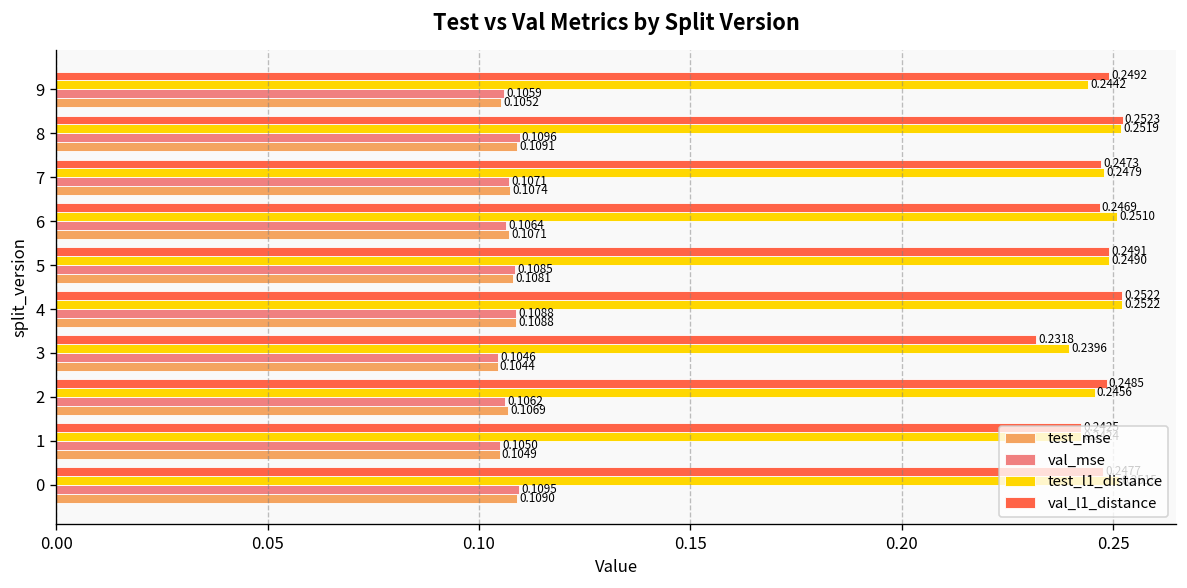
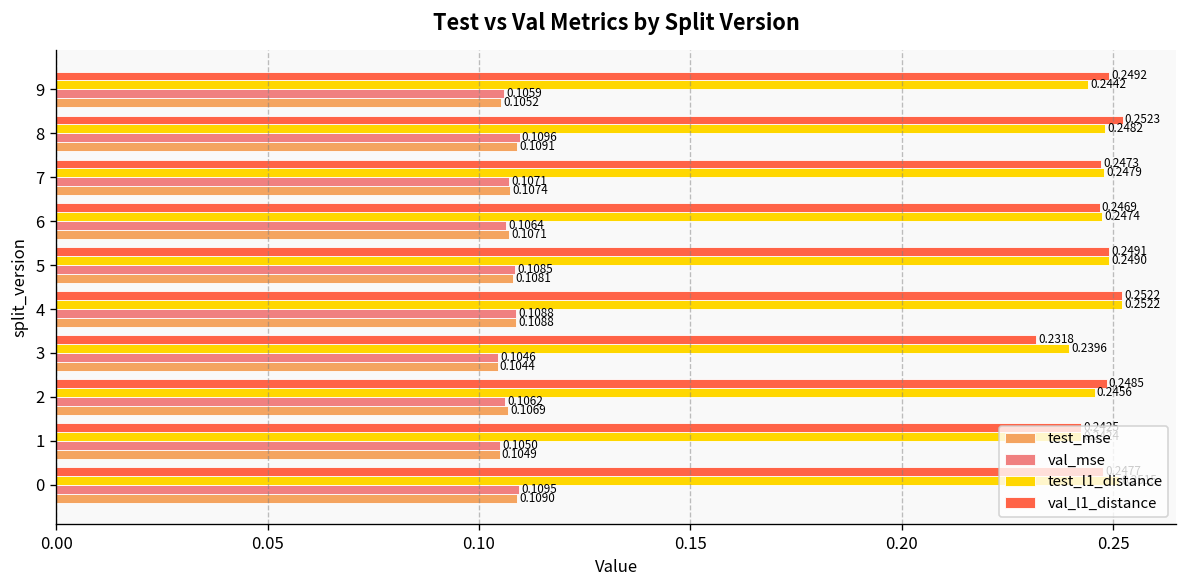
  {
    "test_l1_distance": {
      "9": 0.2442,
-     "8": 0.2519,
-     "6": 0.2510,
+     "8": 0.2482,
+     "6": 0.2474,
      "3": 0.2396
    },
    "val_l1_distance": {
      "9": 0.2492,
      "8": 0.2523,
      "3": 0.2318
    }
  }
